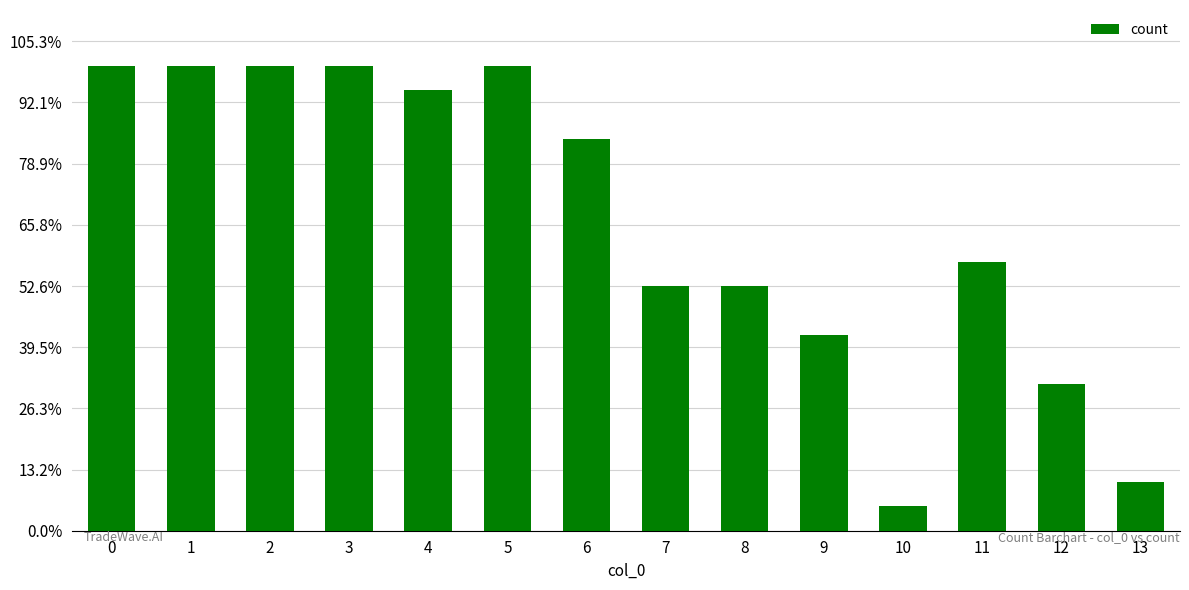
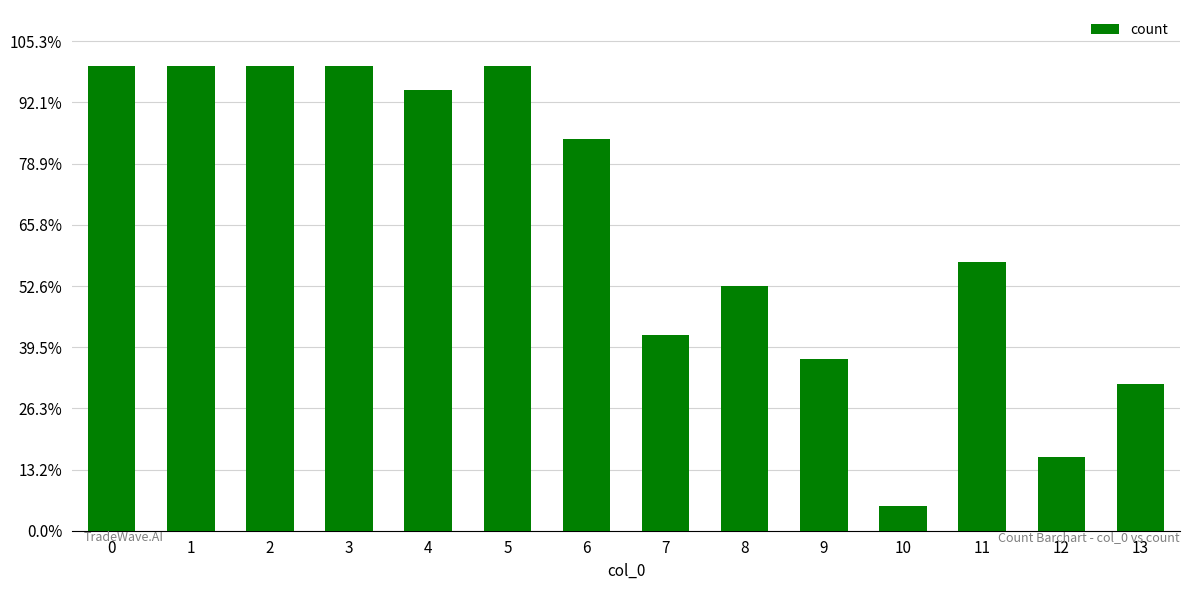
  {
    "0": "100%",
    "1": "100%",
    "2": "100%",
    "3": "100%",
    "4": "95%",
    "5": "100%",
    "6": "84%",
-   "7": "53%",
+   "7": "42%",
    "8": "53%",
-   "9": "42%",
+   "9": "37%",
    "10": "5%",
    "11": "58%",
-   "12": "32%",
-   "13": "11%"
+   "12": "16%",
+   "13": "32%"
  }
